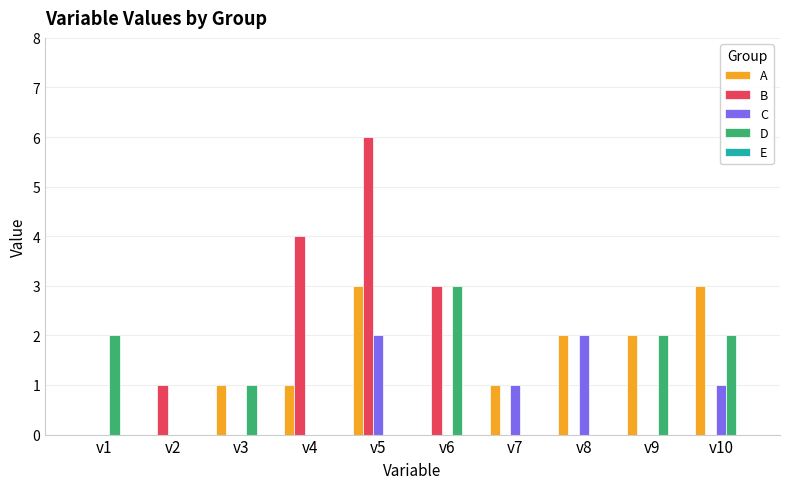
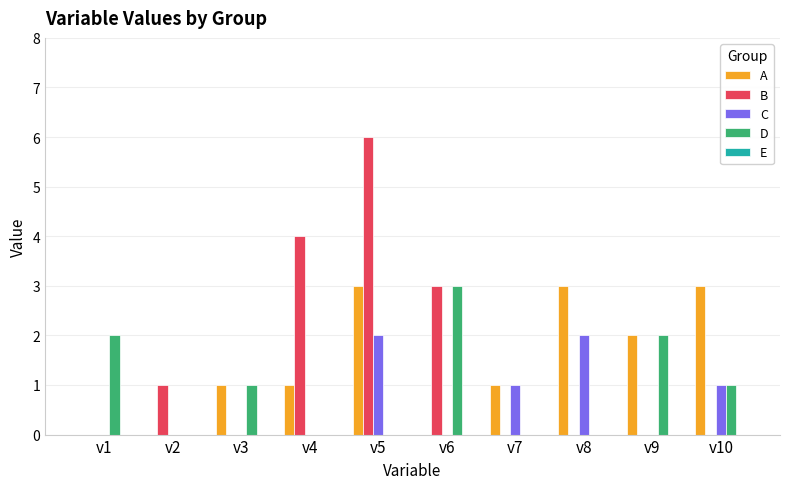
  {
    "A": {
      "v1": 0,
      "v2": 0,
      "v3": 1,
      "v4": 1,
      "v5": 3,
      "v6": 0,
      "v7": 1,
-     "v8": 2,
+     "v8": 3,
      "v9": 2,
      "v10": 3
    },
    "B": {
      "v1": 0,
      "v2": 1,
      "v3": 0,
      "v4": 4,
      "v5": 6,
      "v6": 3,
      "v7": 0,
      "v8": 0,
      "v9": 0,
      "v10": 0
    },
    "C": {
      "v1": 0,
      "v2": 0,
      "v3": 0,
      "v4": 0,
      "v5": 2,
      "v6": 0,
      "v7": 1,
      "v8": 2,
      "v9": 0,
      "v10": 1
    },
    "D": {
      "v1": 2,
      "v2": 0,
      "v3": 1,
      "v4": 0,
      "v5": 0,
      "v6": 3,
      "v7": 0,
      "v8": 0,
      "v9": 2,
-     "v10": 2
+     "v10": 1
    },
    "E": {
      "v1": 0,
      "v2": 0,
      "v3": 0,
      "v4": 0,
      "v5": 0,
      "v6": 0,
      "v7": 0,
      "v8": 0,
      "v9": 0,
      "v10": 0
    }
  }
